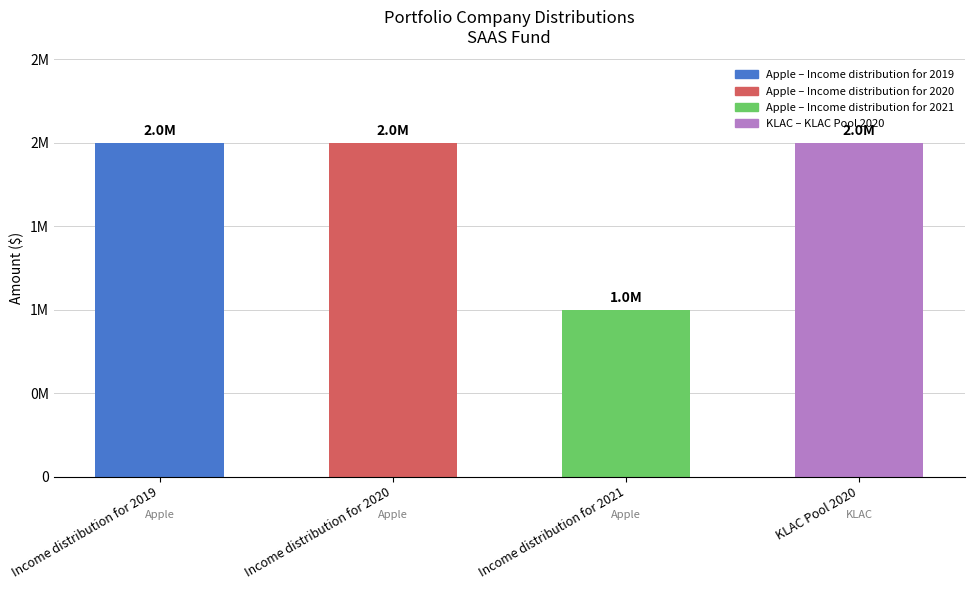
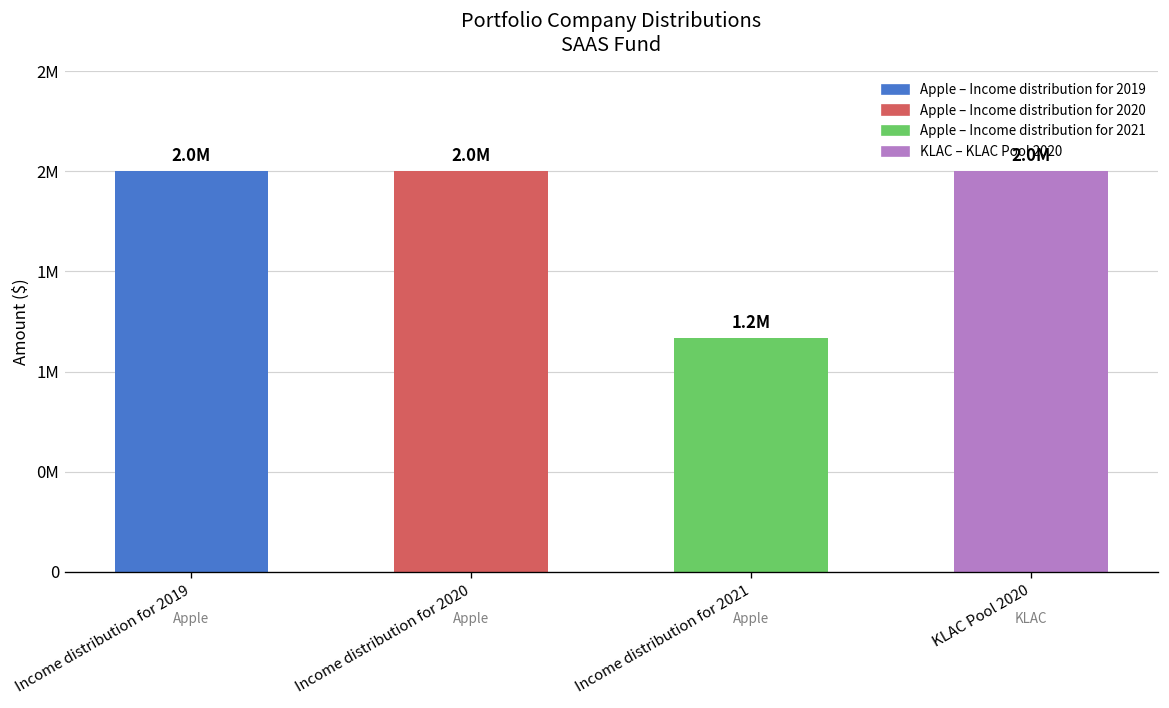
  {
    "Income distribution for 2019": "2.0M",
    "Income distribution for 2020": "2.0M",
-   "Income distribution for 2021": "1.0M",
+   "Income distribution for 2021": "1.2M",
    "KLAC Pool 2020": "2.0M"
  }
